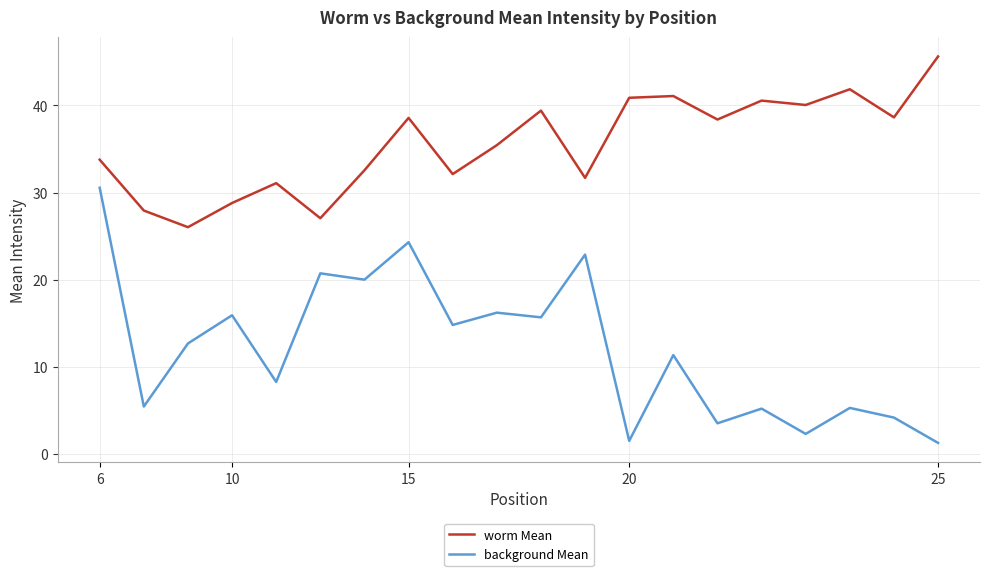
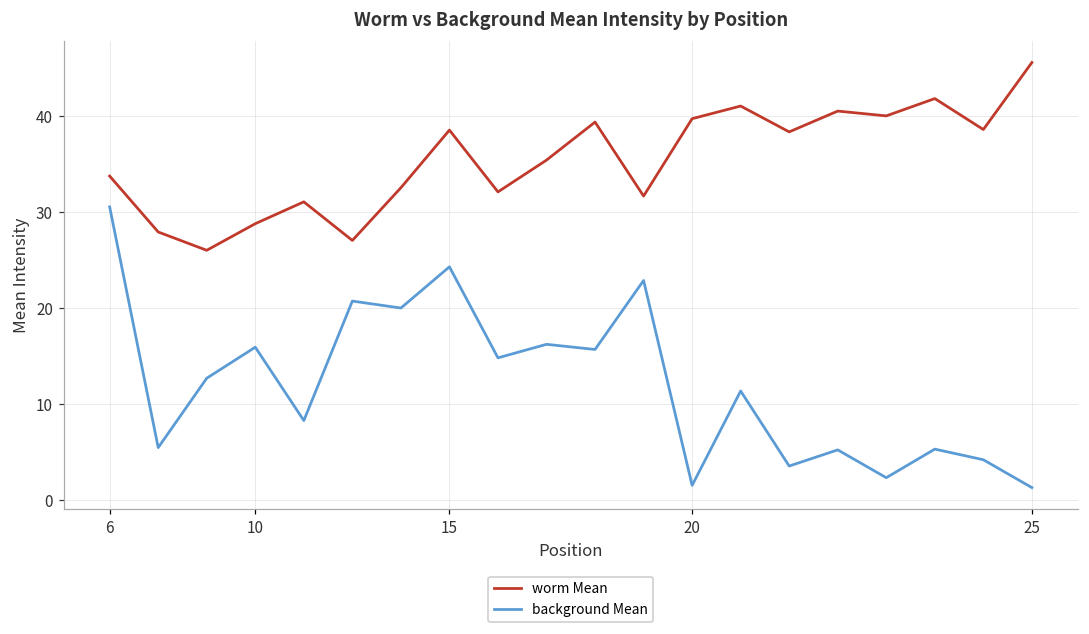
  {
    "worm Mean": {
-     "20": 41,
+     "20": 40,
      "25": 46
    },
    "background Mean": {
      "20": 2,
      "25": 1
    }
  }
